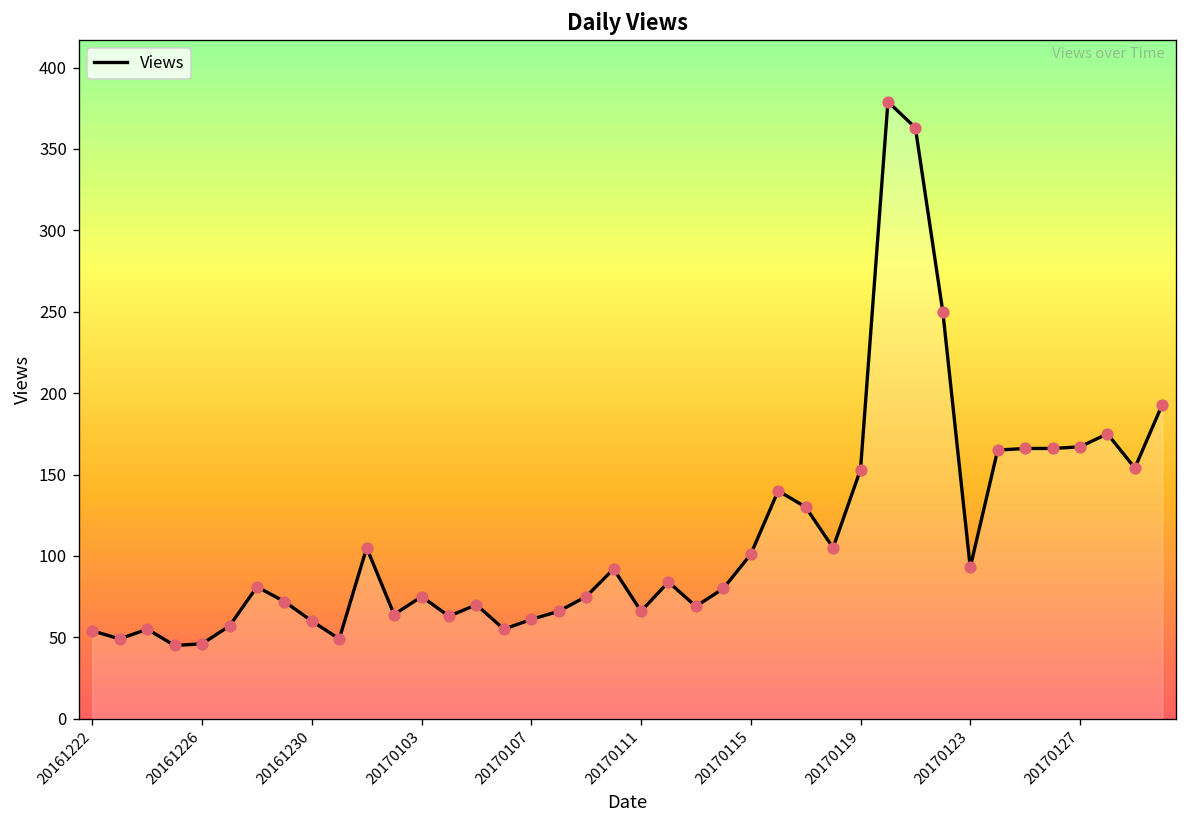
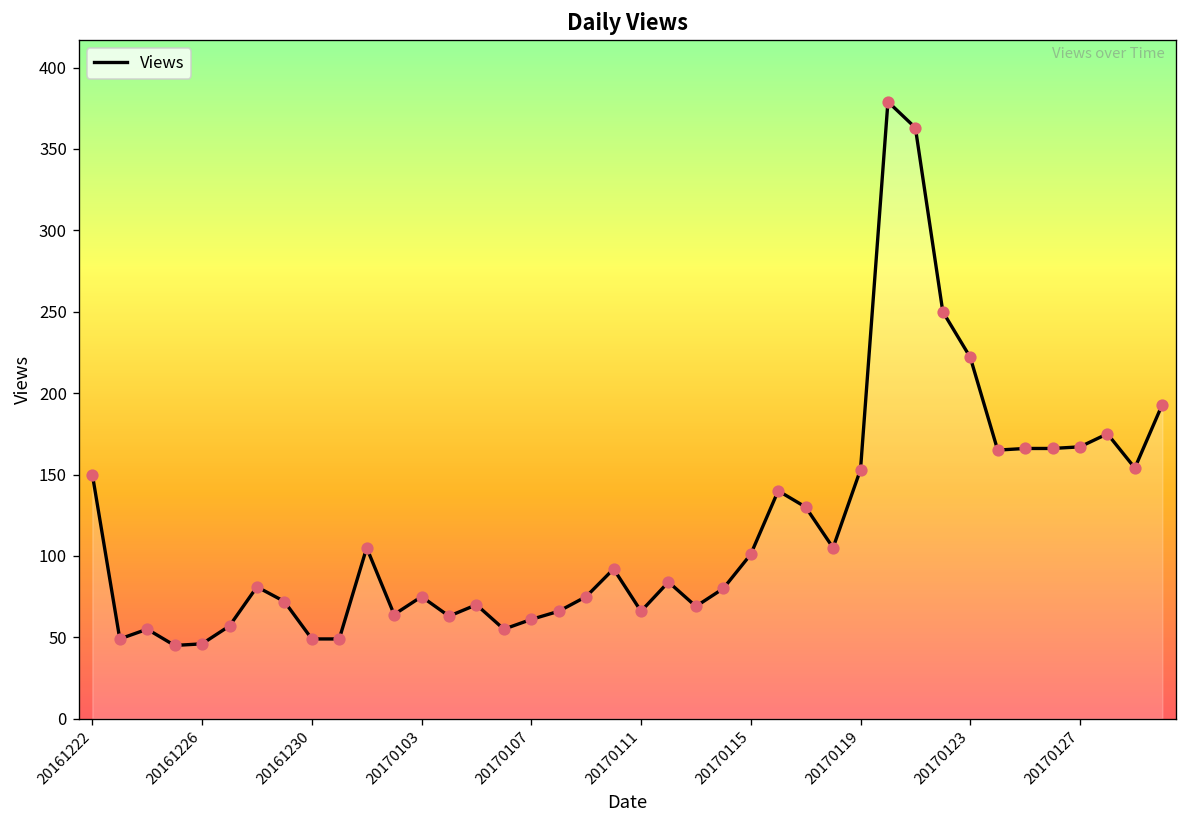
  {
-   "20161222": 54,
+   "20161222": 150,
    "20161226": 46,
-   "20161230": 60,
+   "20161230": 49,
    "20170103": 75,
    "20170107": 61,
    "20170111": 66,
    "20170115": 101,
    "20170119": 153,
-   "20170123": 93,
+   "20170123": 222,
    "20170127": 167
  }
